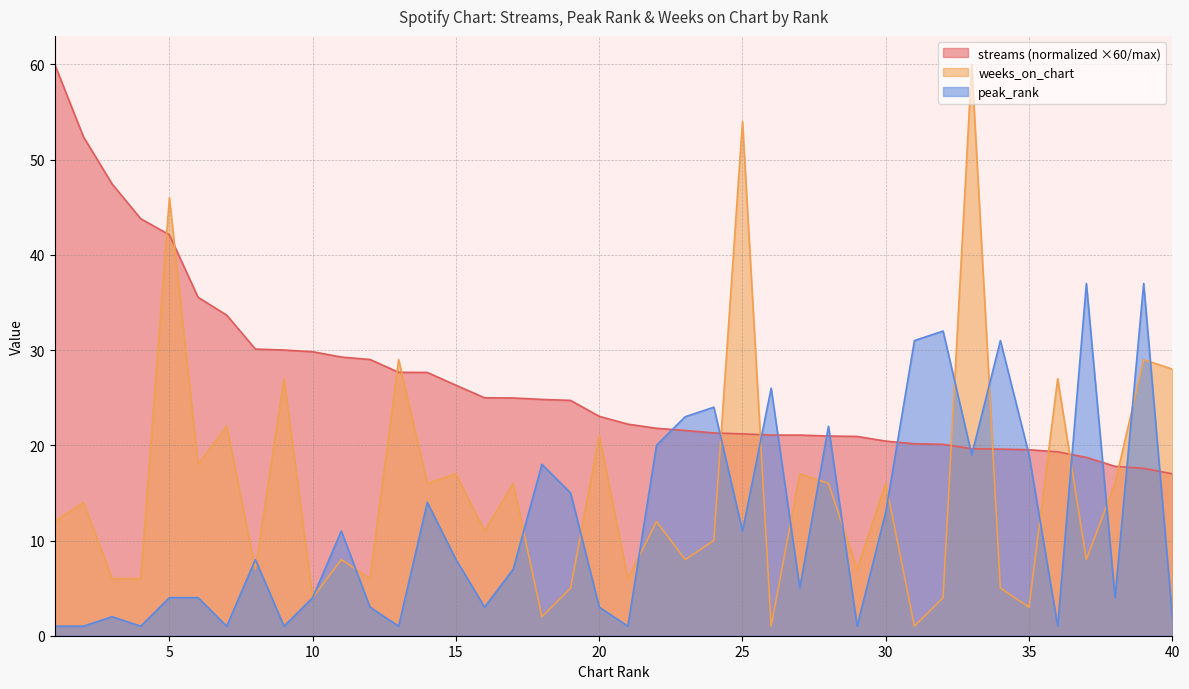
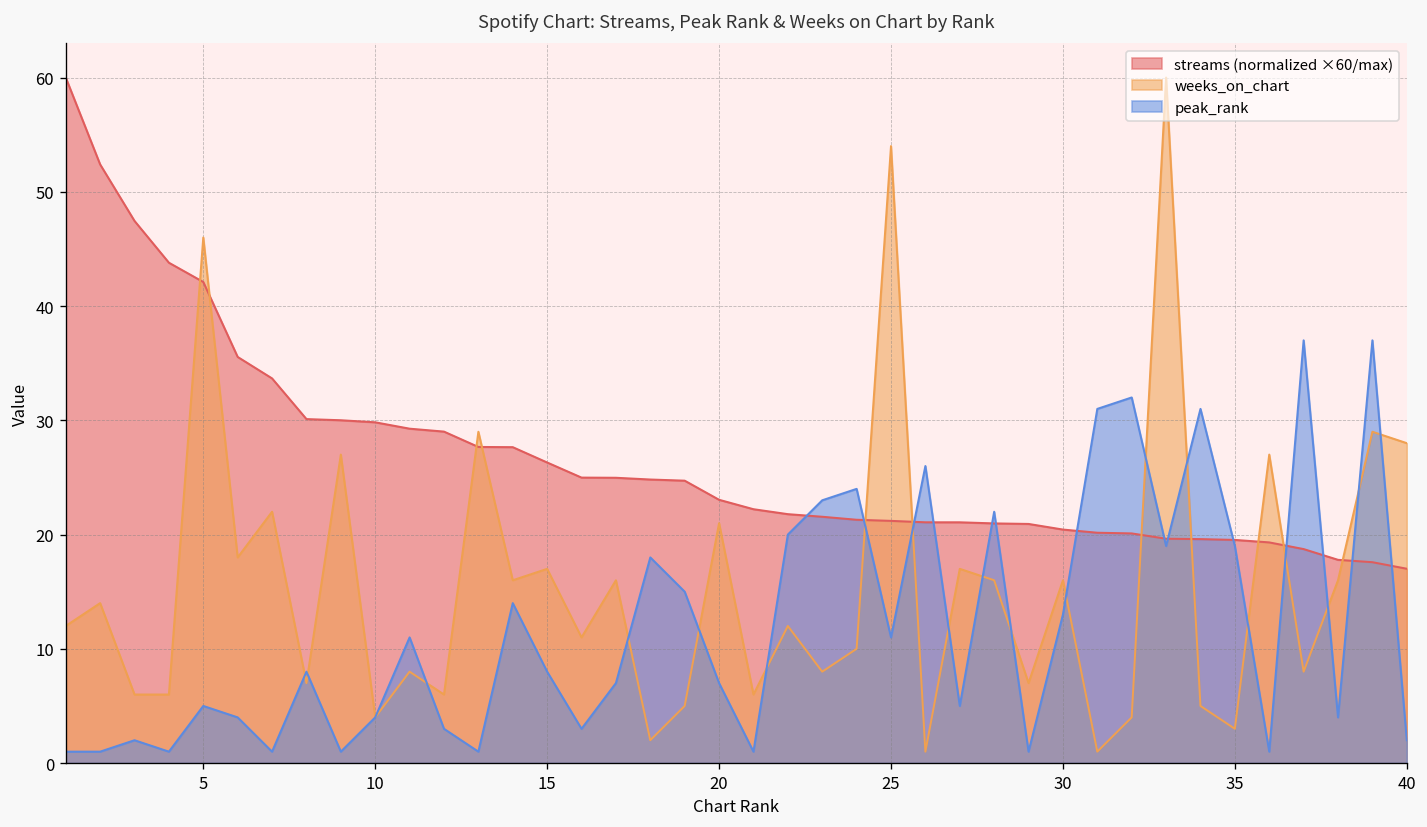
  {
    "peak_rank": {
-     "5": 4,
+     "5": 5,
      "15": 8,
-     "20": 3,
+     "20": 7,
      "25": 11,
      "30": 13,
      "35": 19,
      "40": 2
    }
  }
